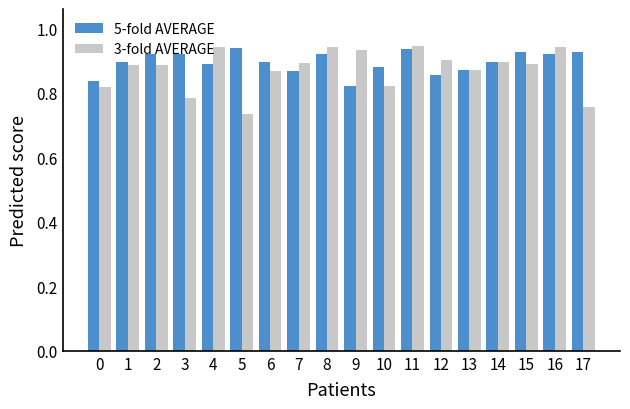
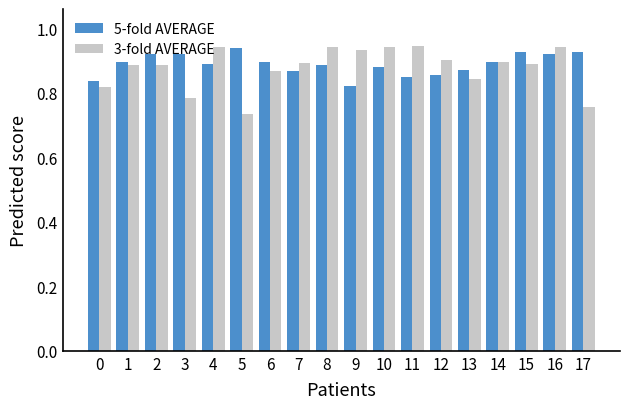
  {
    "5-fold AVERAGE": {
      "0": 0.84,
      "1": 0.90,
      "2": 0.92,
      "3": 0.92,
      "4": 0.89,
      "5": 0.94,
      "6": 0.90,
      "7": 0.87,
-     "8": 0.92,
+     "8": 0.88,
      "9": 0.82,
      "10": 0.88,
-     "11": 0.94,
+     "11": 0.85,
      "12": 0.86,
      "13": 0.87,
      "14": 0.90,
      "15": 0.93,
      "16": 0.92,
      "17": 0.93
    },
    "3-fold AVERAGE": {
      "0": 0.82,
      "1": 0.89,
      "2": 0.89,
      "3": 0.78,
      "4": 0.94,
      "5": 0.73,
      "6": 0.87,
      "7": 0.89,
      "8": 0.94,
      "9": 0.93,
-     "10": 0.82,
+     "10": 0.94,
      "11": 0.95,
      "12": 0.90,
-     "13": 0.87,
+     "13": 0.84,
      "14": 0.90,
      "15": 0.89,
      "16": 0.94,
      "17": 0.76
    }
  }
